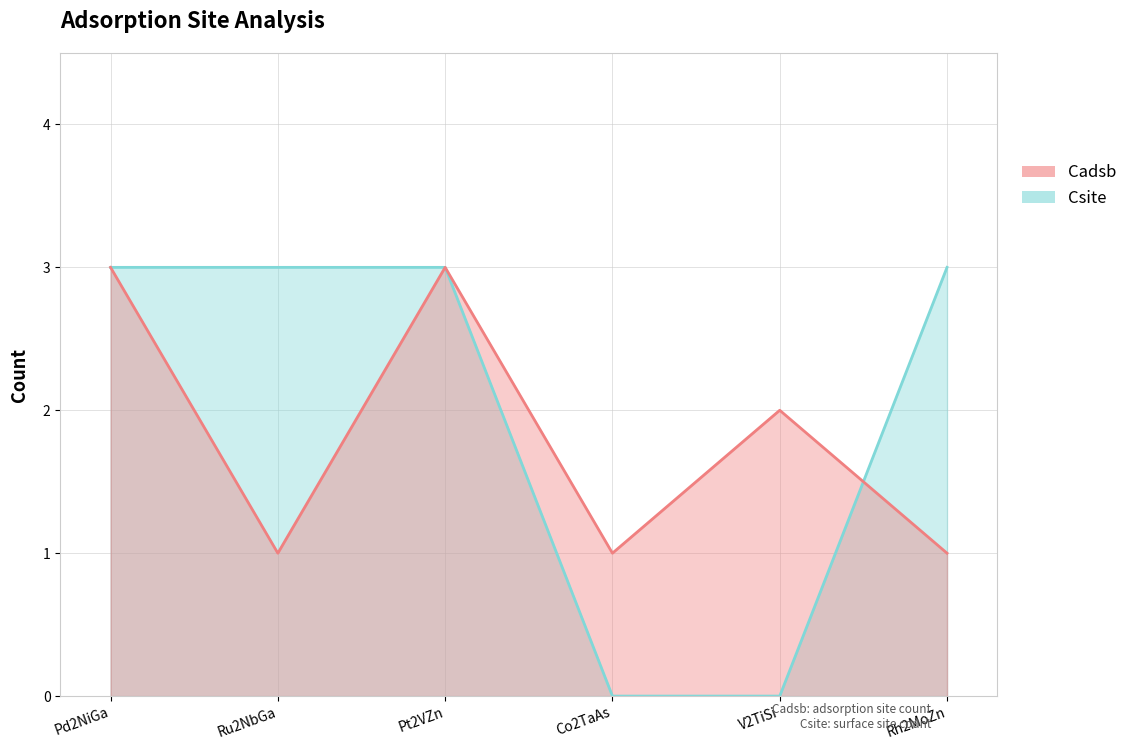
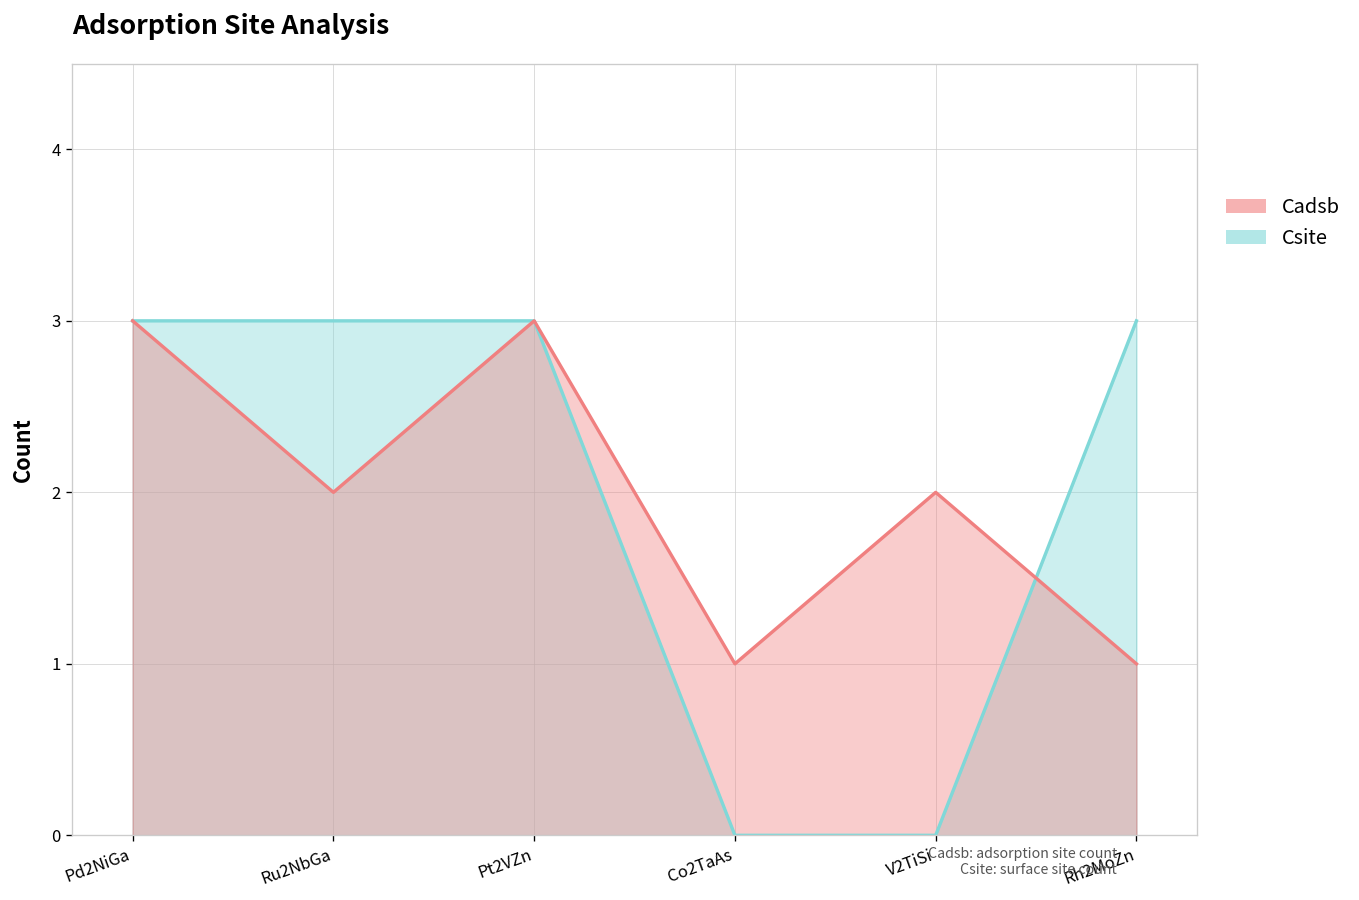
  {
    "Csite": {
      "Ru2NbGa": 3,
      "Co2TaAs": 0,
      "V2TiSi": 0,
      "Rh2MoZn": 3
    },
    "Cadsb": {
-     "Ru2NbGa": 1,
+     "Ru2NbGa": 2,
      "Co2TaAs": 1,
      "V2TiSi": 2,
      "Rh2MoZn": 1
    }
  }
